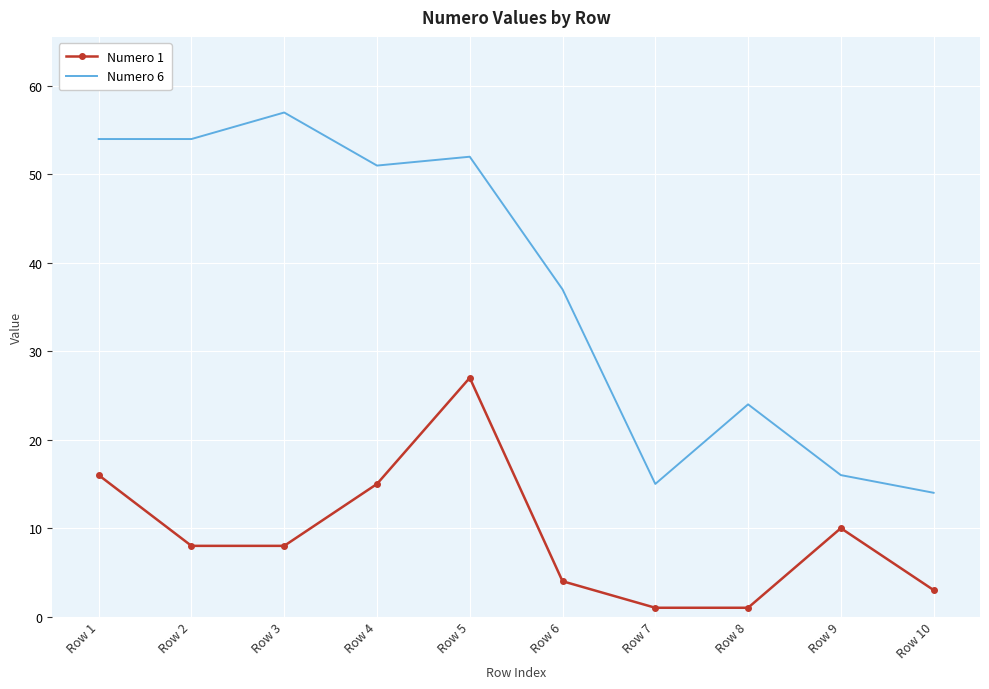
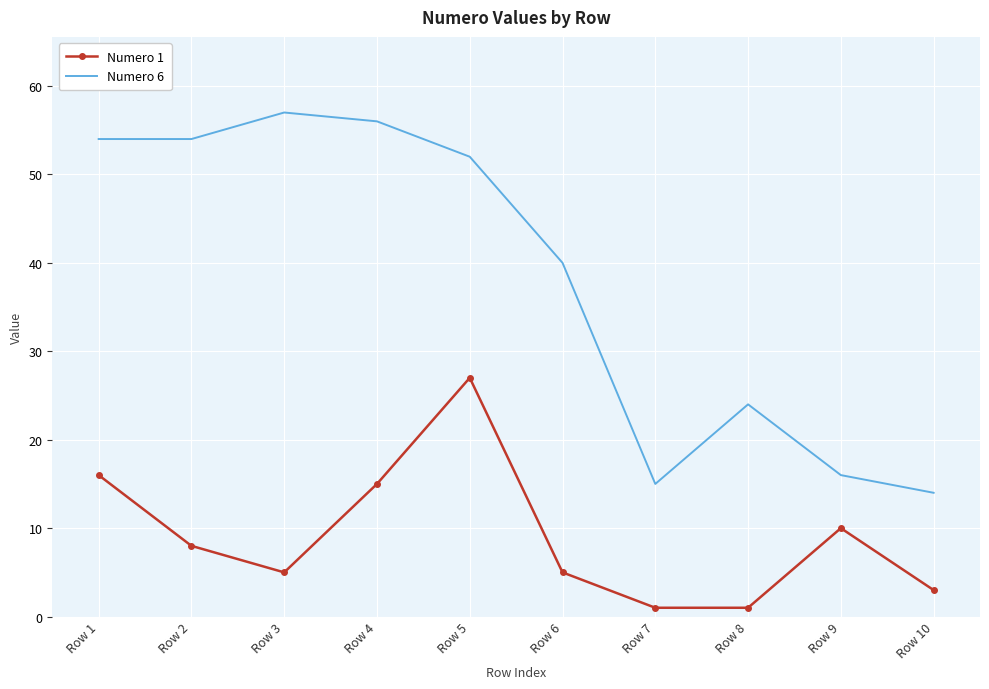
  {
    "Numero 1": {
      "Row 1": 16,
      "Row 2": 8,
-     "Row 3": 8,
+     "Row 3": 5,
      "Row 4": 15,
      "Row 5": 27,
-     "Row 6": 4,
+     "Row 6": 5,
      "Row 7": 1,
      "Row 8": 1,
      "Row 9": 10,
      "Row 10": 3
    },
    "Numero 6": {
      "Row 1": 54,
      "Row 2": 54,
      "Row 3": 57,
-     "Row 4": 51,
+     "Row 4": 56,
      "Row 5": 52,
-     "Row 6": 37,
+     "Row 6": 40,
      "Row 7": 15,
      "Row 8": 24,
      "Row 9": 16,
      "Row 10": 14
    }
  }
